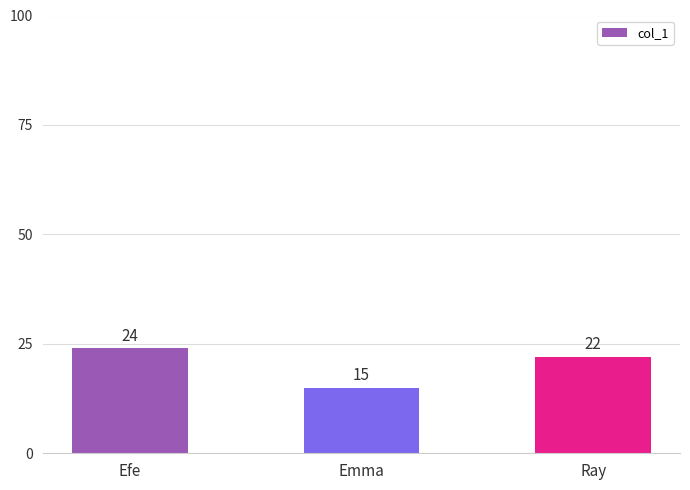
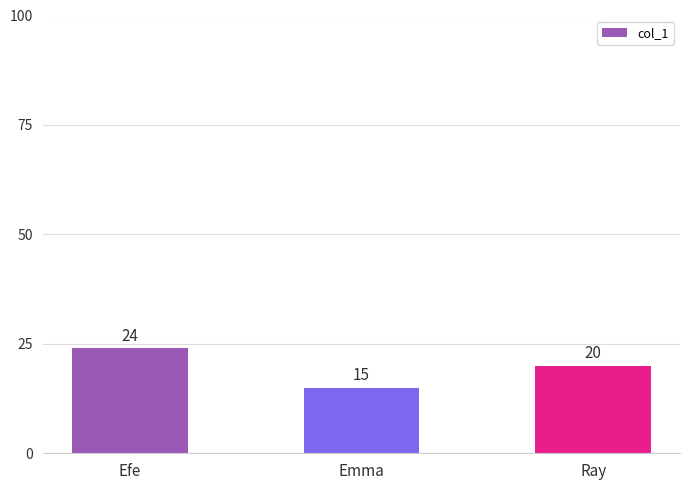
  {
    "Efe": 24,
    "Emma": 15,
-   "Ray": 22
+   "Ray": 20
  }
